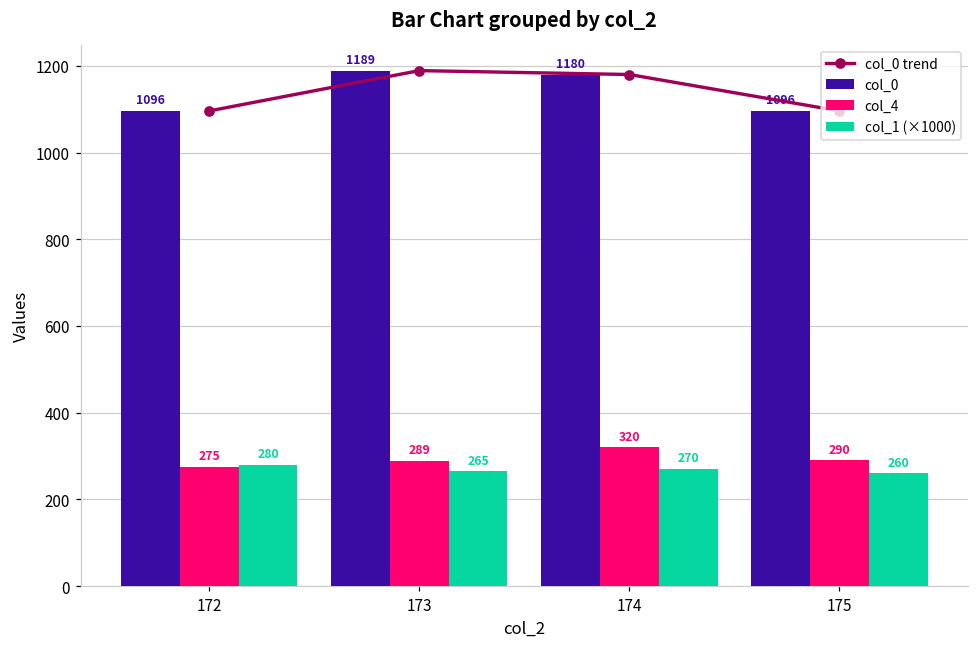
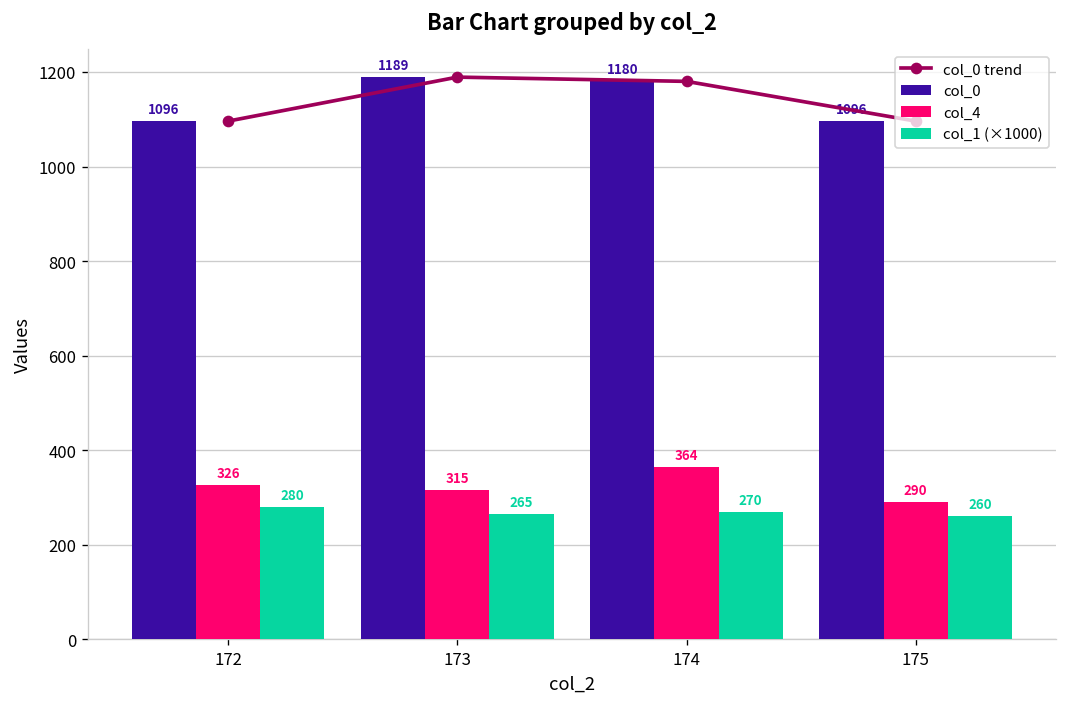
  {
    "col_0": {
      "172": 1096,
      "173": 1189,
      "174": 1180,
      "175": 1096
    },
    "col_0 trend": {
      "172": 1100,
      "173": 1190,
      "174": 1180
    },
    "col_4": {
-     "172": 275,
-     "173": 289,
-     "174": 320,
+     "172": 326,
+     "173": 315,
+     "174": 364,
      "175": 290
    },
    "col_1 (×1000)": {
      "172": 280,
      "173": 265,
      "174": 270,
      "175": 260
    }
  }
